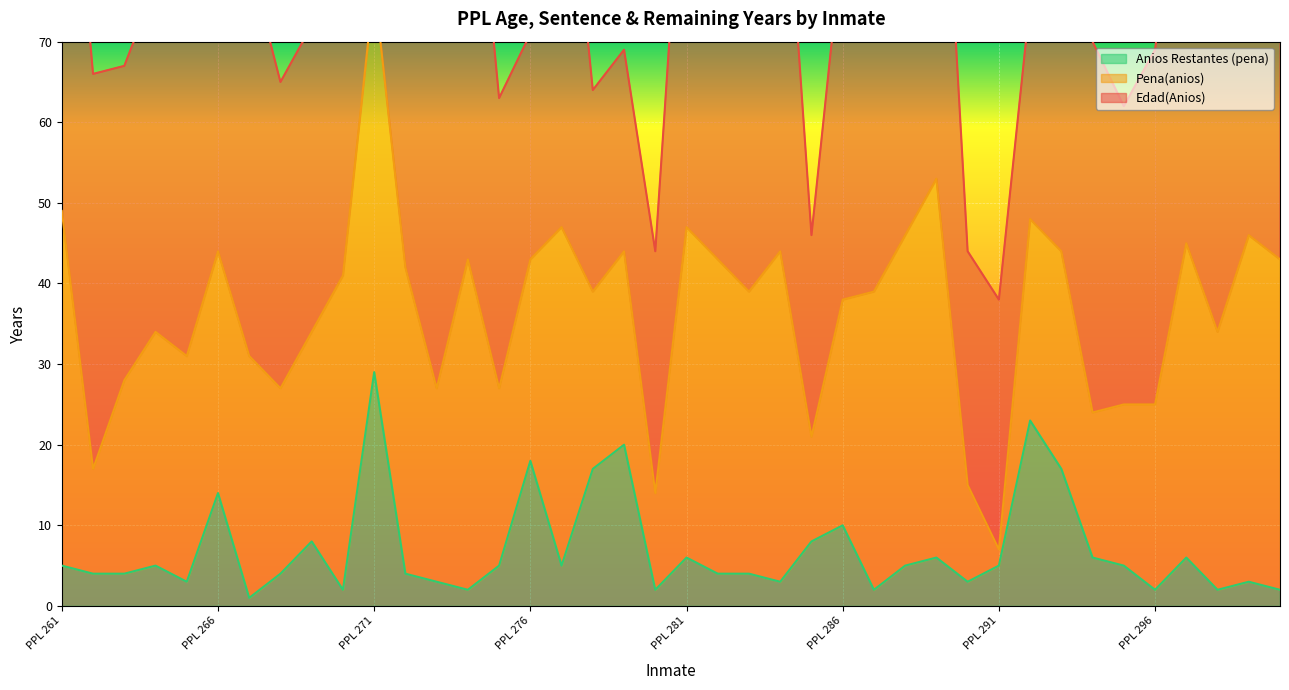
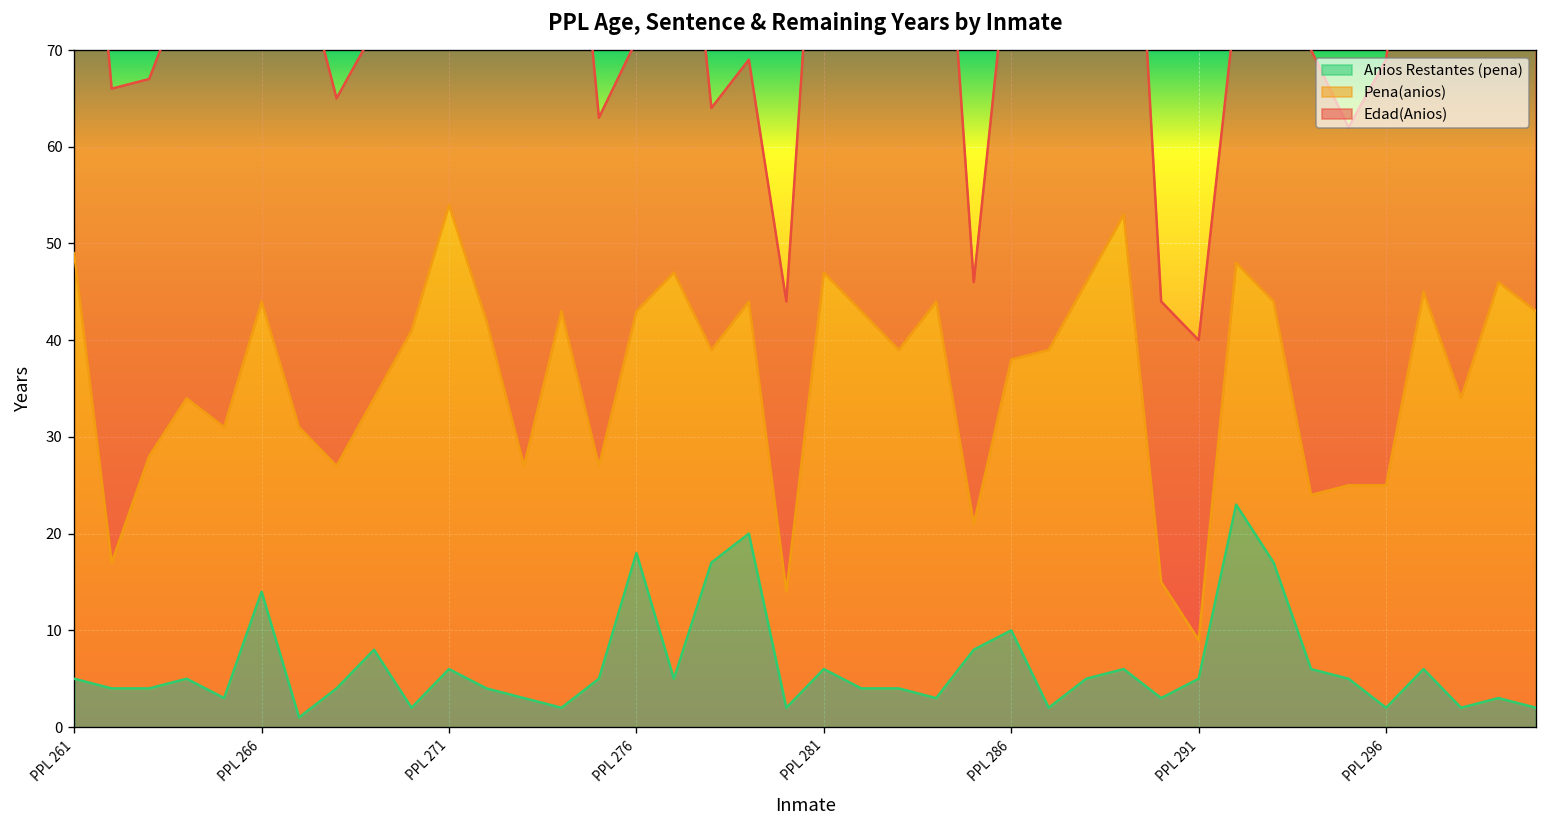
  {
    "Anios Restantes (pena)": {
      "PPL 261": 5,
      "PPL 266": 14,
-     "PPL 271": 29,
+     "PPL 271": 6,
      "PPL 276": 18,
      "PPL 281": 6,
      "PPL 286": 10,
      "PPL 291": 5,
      "PPL 296": 2
    },
    "Pena(anios)": {
      "PPL 261": 44,
      "PPL 266": 30,
      "PPL 276": 25,
      "PPL 281": 41,
      "PPL 286": 28,
-     "PPL 291": 2,
+     "PPL 291": 4,
      "PPL 296": 23
    },
    "Edad(Anios)": {
      "PPL 291": 31
    }
  }
